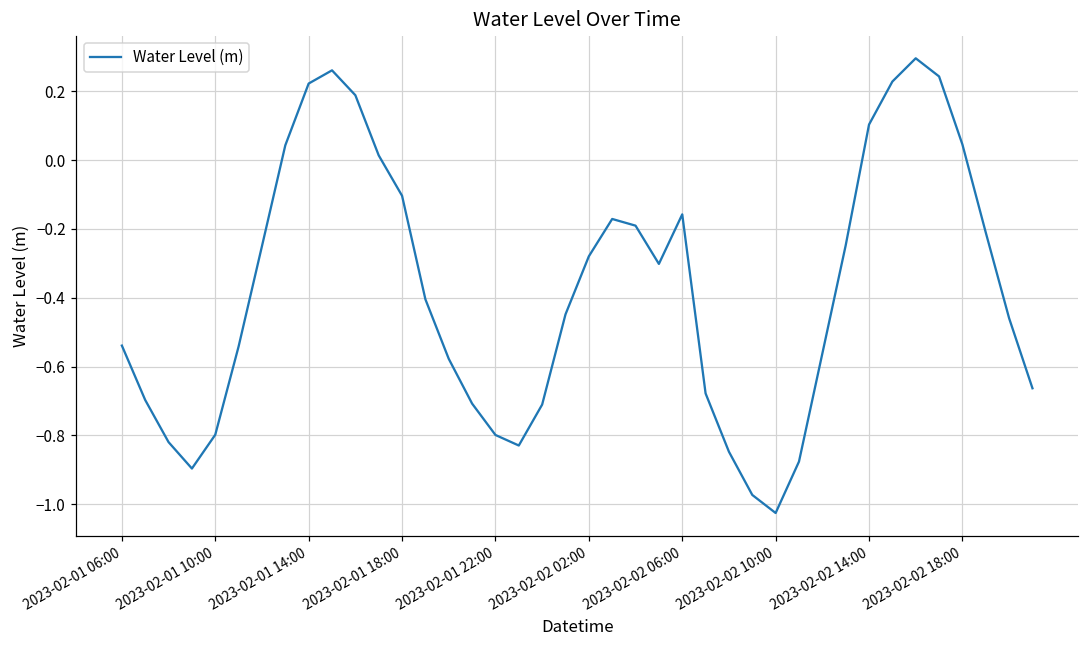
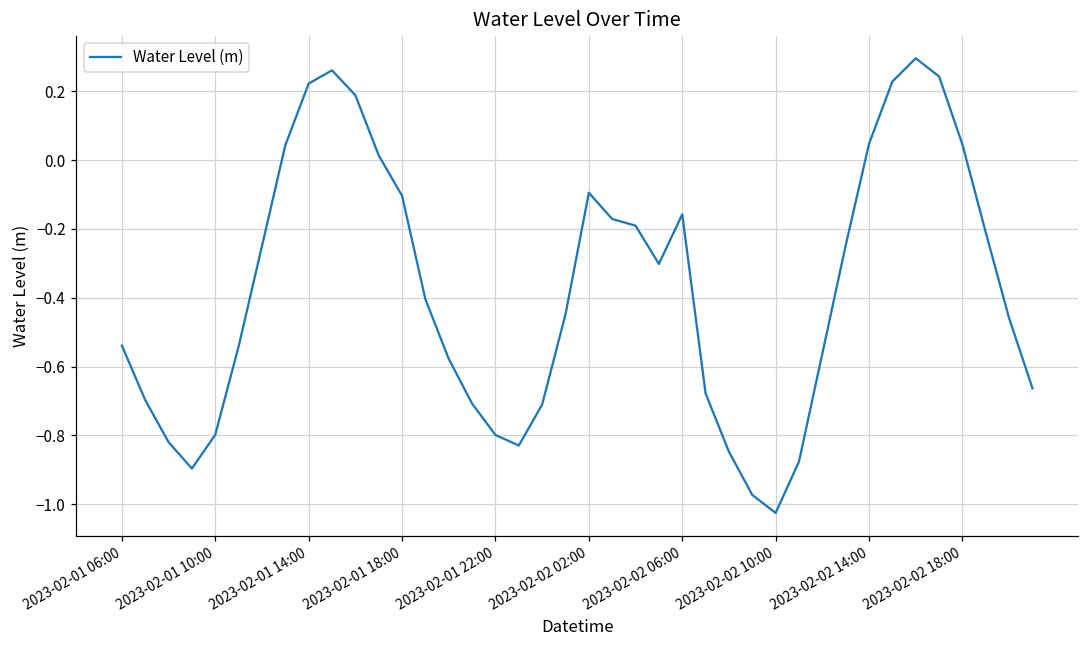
  {
    "2023-02-01 06:00": -0.54,
    "2023-02-01 10:00": -0.80,
    "2023-02-01 14:00": 0.22,
    "2023-02-01 18:00": -0.10,
    "2023-02-01 22:00": -0.80,
-   "2023-02-02 02:00": -0.28,
+   "2023-02-02 02:00": -0.09,
    "2023-02-02 06:00": -0.16,
    "2023-02-02 10:00": -1.03,
-   "2023-02-02 14:00": 0.10,
+   "2023-02-02 14:00": 0.05,
    "2023-02-02 18:00": 0.05
  }
